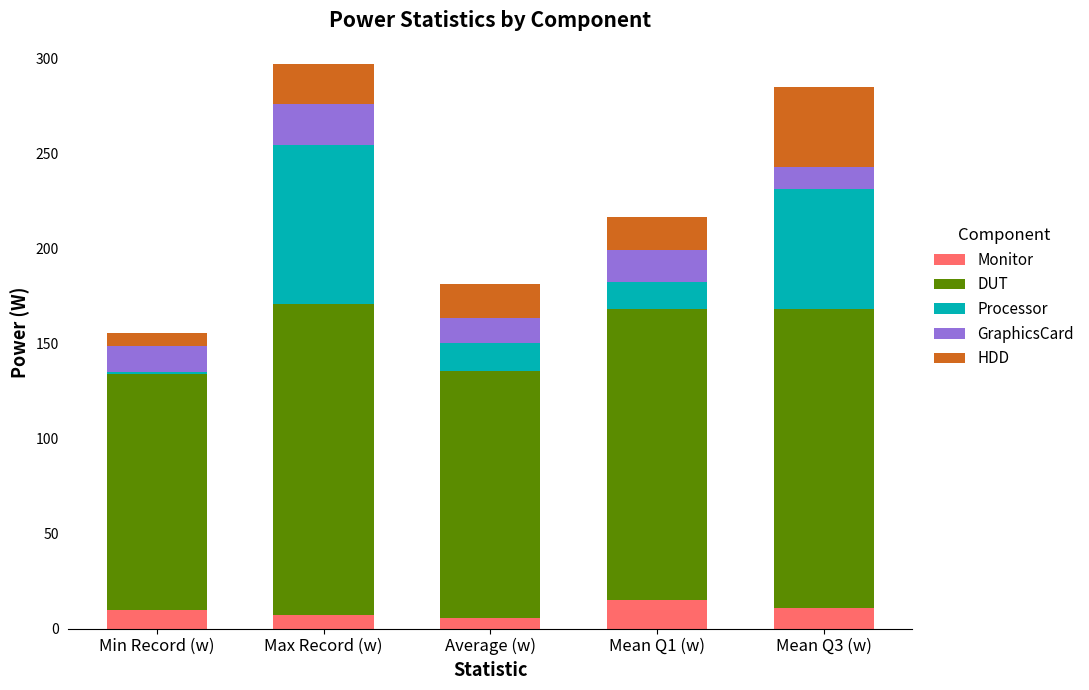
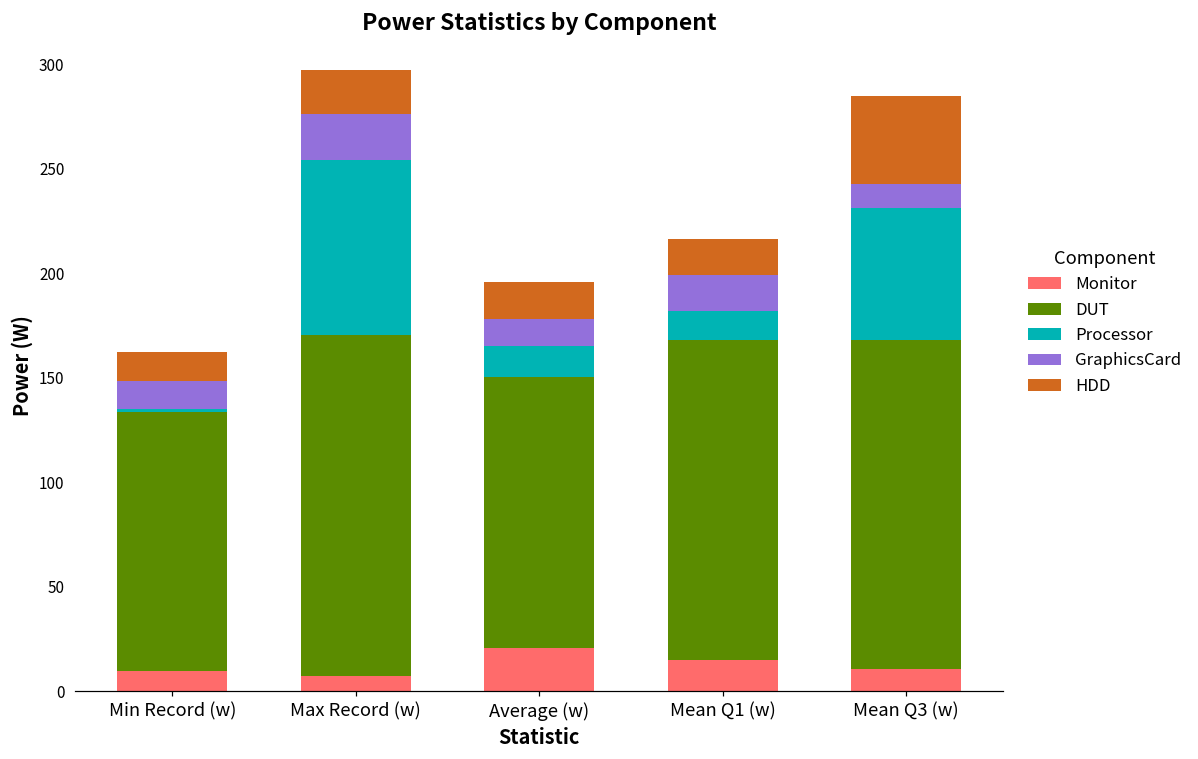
  {
    "Monitor": {
      "Min Record (w)": 10,
      "Max Record (w)": 7,
-     "Average (w)": 6,
+     "Average (w)": 21,
      "Mean Q1 (w)": 15,
      "Mean Q3 (w)": 11
    },
    "DUT": {
      "Min Record (w)": 124,
      "Max Record (w)": 164,
      "Average (w)": 130,
      "Mean Q1 (w)": 153,
      "Mean Q3 (w)": 158
    },
    "Processor": {
      "Max Record (w)": 84,
      "Average (w)": 15,
      "Mean Q1 (w)": 14,
      "Mean Q3 (w)": 63
    },
    "GraphicsCard": {
      "Min Record (w)": 14,
      "Max Record (w)": 22,
      "Average (w)": 13,
      "Mean Q1 (w)": 17,
      "Mean Q3 (w)": 11
    },
    "HDD": {
-     "Min Record (w)": 7,
+     "Min Record (w)": 14,
      "Max Record (w)": 21,
      "Average (w)": 18,
      "Mean Q1 (w)": 17,
      "Mean Q3 (w)": 42
    }
  }
